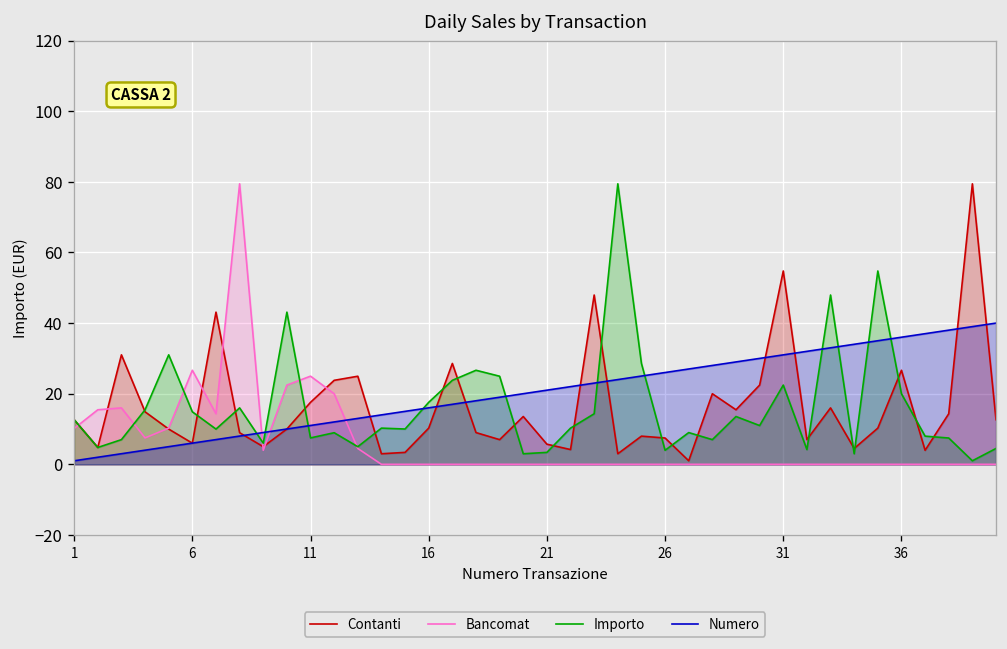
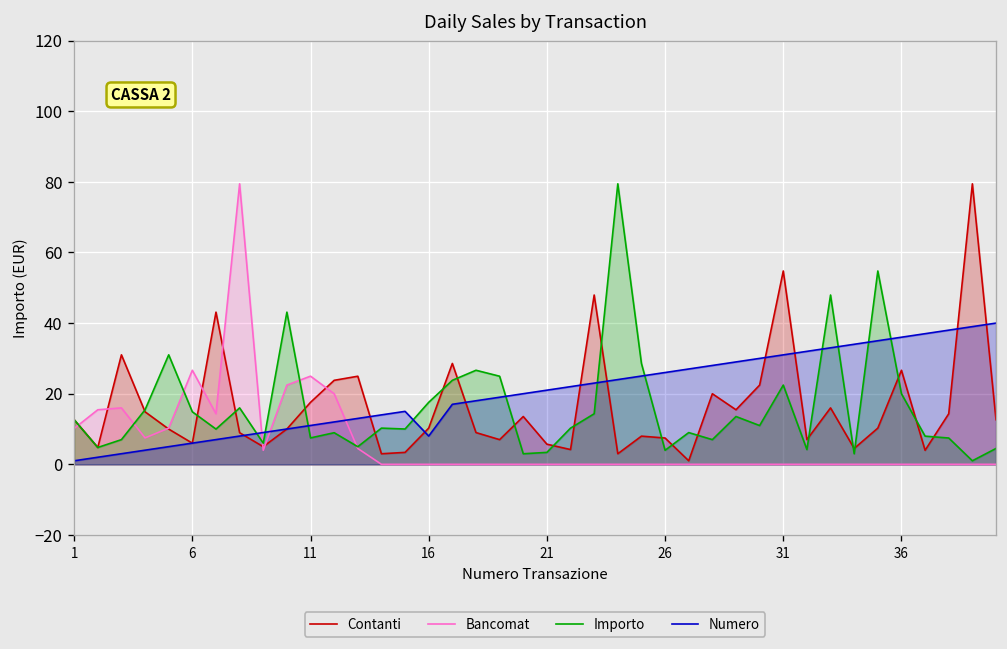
  {
    "Contanti": {
      "11": 18,
      "16": 10,
      "21": 6,
      "26": 7,
      "31": 55,
      "36": 27
    },
    "Bancomat": {
      "1": 10,
      "6": 27,
      "11": 25,
      "16": 0,
      "21": 0,
      "26": 0,
      "31": 0,
      "36": 0
    },
    "Importo": {
      "6": 15,
      "11": 7,
      "16": 18,
      "21": 3,
      "26": 4,
      "31": 22,
      "36": 20
    },
    "Numero": {
      "1": 1,
      "11": 11,
-     "16": 16,
+     "16": 8,
      "21": 21,
      "26": 26,
      "31": 31,
      "36": 36
    }
  }
